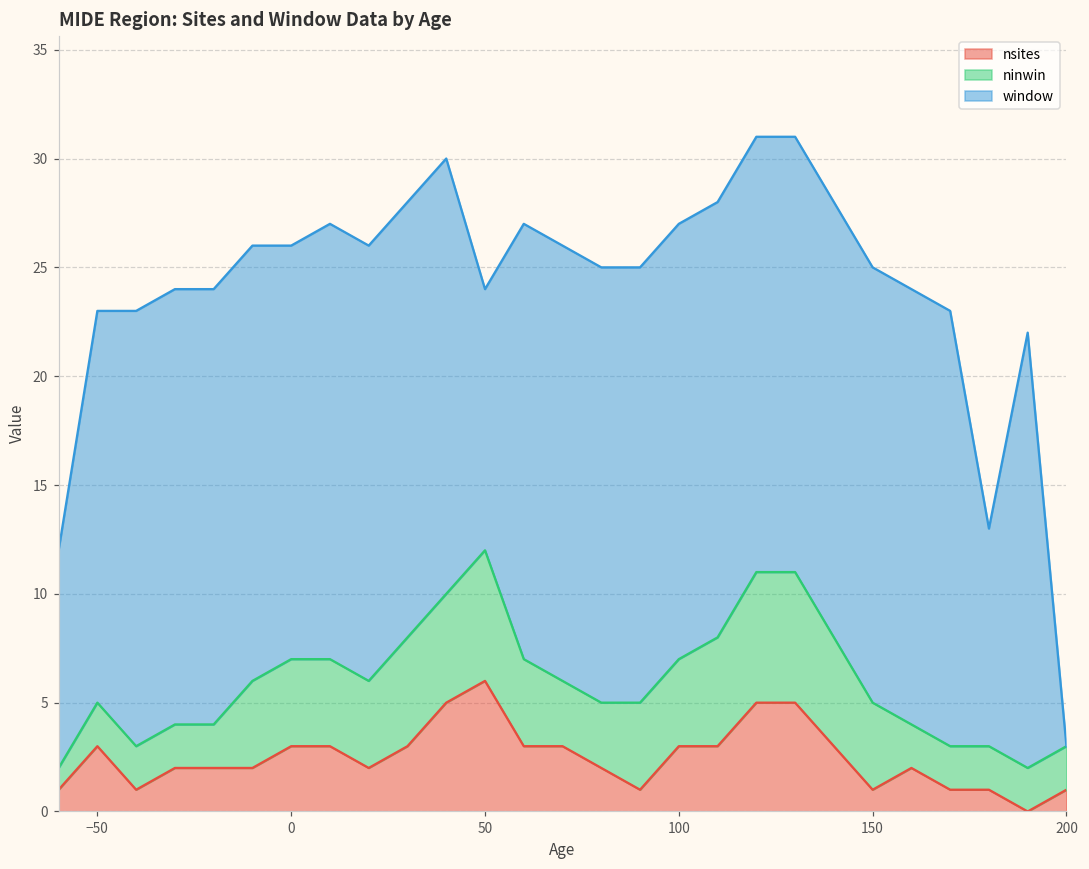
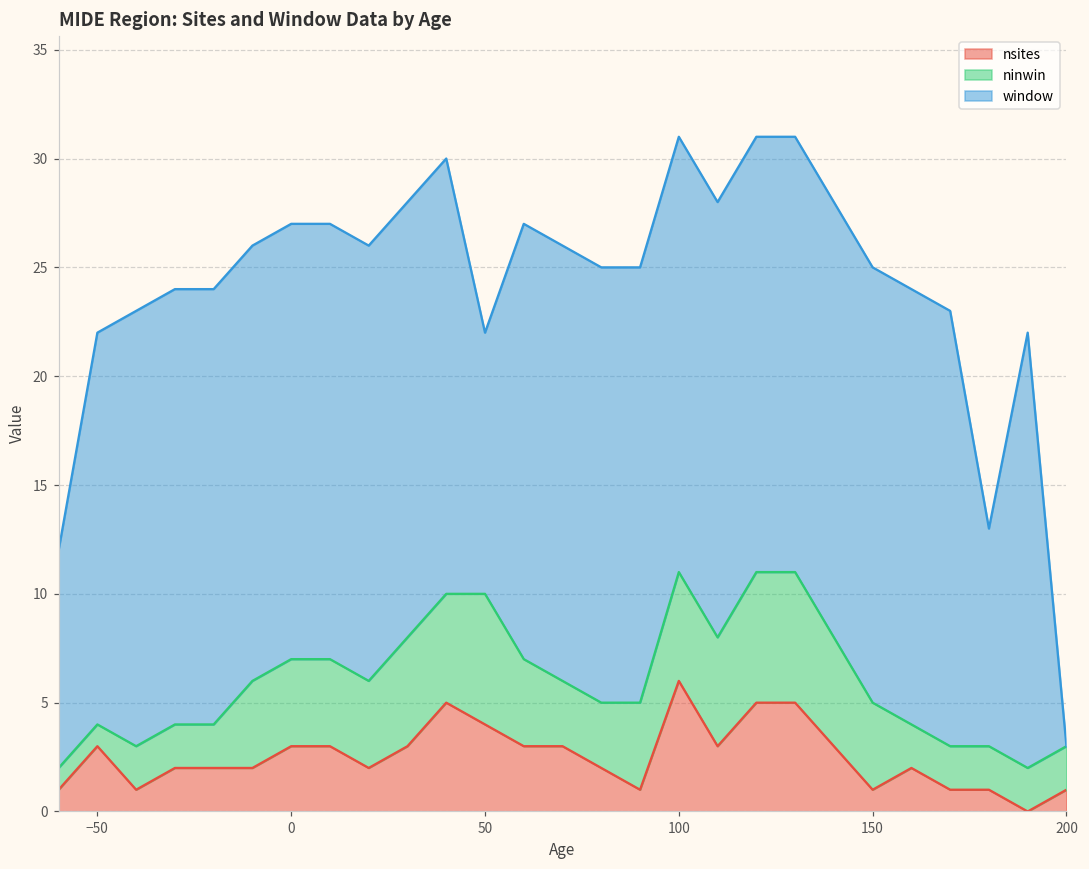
  {
    "nsites": {
      "−50": 3,
      "0": 3,
-     "50": 6,
-     "100": 3,
+     "50": 4,
+     "100": 6,
      "150": 1,
      "200": 1
    },
    "ninwin": {
-     "−50": 2,
+     "−50": 1,
      "0": 4,
      "50": 6,
-     "100": 4,
+     "100": 5,
      "150": 4
    },
    "window": {
      "−50": 18,
-     "0": 19,
+     "0": 20,
      "50": 12,
      "100": 20,
      "150": 20
    }
  }
